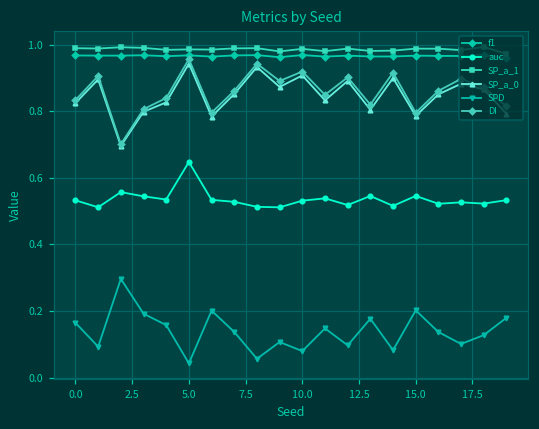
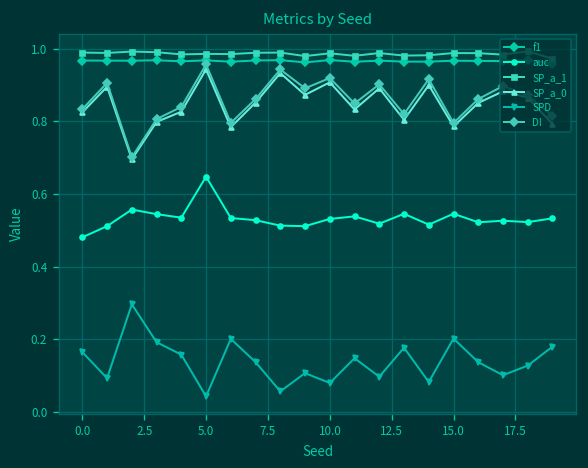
  {
    "auc": {
-     "0.0": 0.53,
+     "0.0": 0.48,
      "5.0": 0.65,
      "10.0": 0.53,
      "15.0": 0.55
    }
  }
